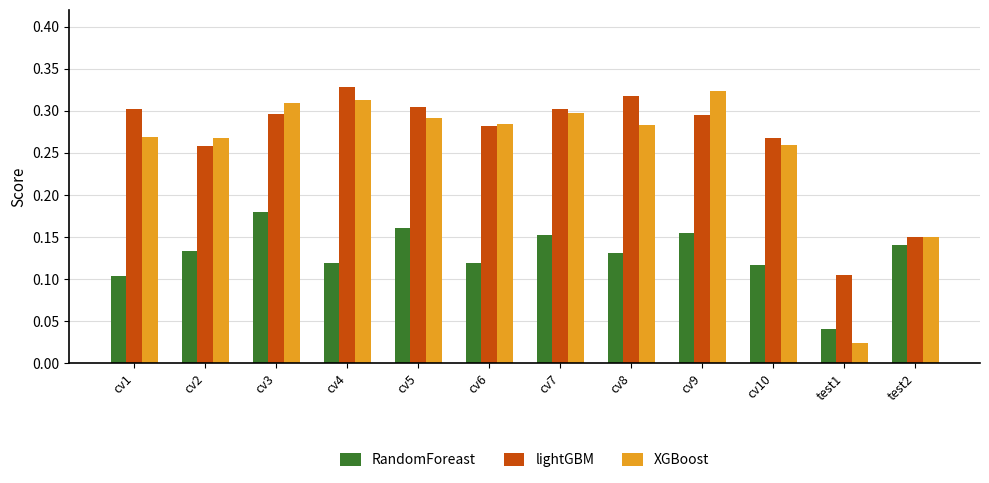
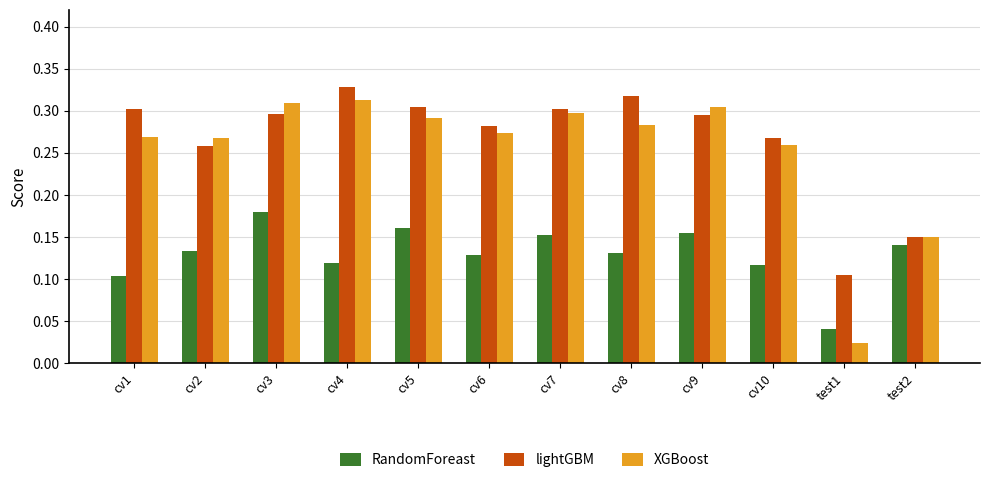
  {
    "RandomForeast": {
      "cv1": 0.10,
      "cv2": 0.13,
      "cv3": 0.18,
      "cv4": 0.12,
      "cv5": 0.16,
-     "cv6": 0.12,
+     "cv6": 0.13,
      "cv7": 0.15,
      "cv8": 0.13,
      "cv9": 0.16,
      "cv10": 0.12,
      "test1": 0.04,
      "test2": 0.14
    },
    "lightGBM": {
      "cv1": 0.30,
      "cv2": 0.26,
      "cv3": 0.30,
      "cv4": 0.33,
      "cv5": 0.31,
      "cv6": 0.28,
      "cv7": 0.30,
      "cv8": 0.32,
      "cv9": 0.30,
      "cv10": 0.27,
      "test1": 0.11,
      "test2": 0.15
    },
    "XGBoost": {
      "cv1": 0.27,
      "cv2": 0.27,
      "cv3": 0.31,
      "cv4": 0.31,
      "cv5": 0.29,
-     "cv6": 0.28,
+     "cv6": 0.27,
      "cv7": 0.30,
      "cv8": 0.28,
-     "cv9": 0.32,
+     "cv9": 0.31,
      "cv10": 0.26,
      "test1": 0.02,
      "test2": 0.15
    }
  }
